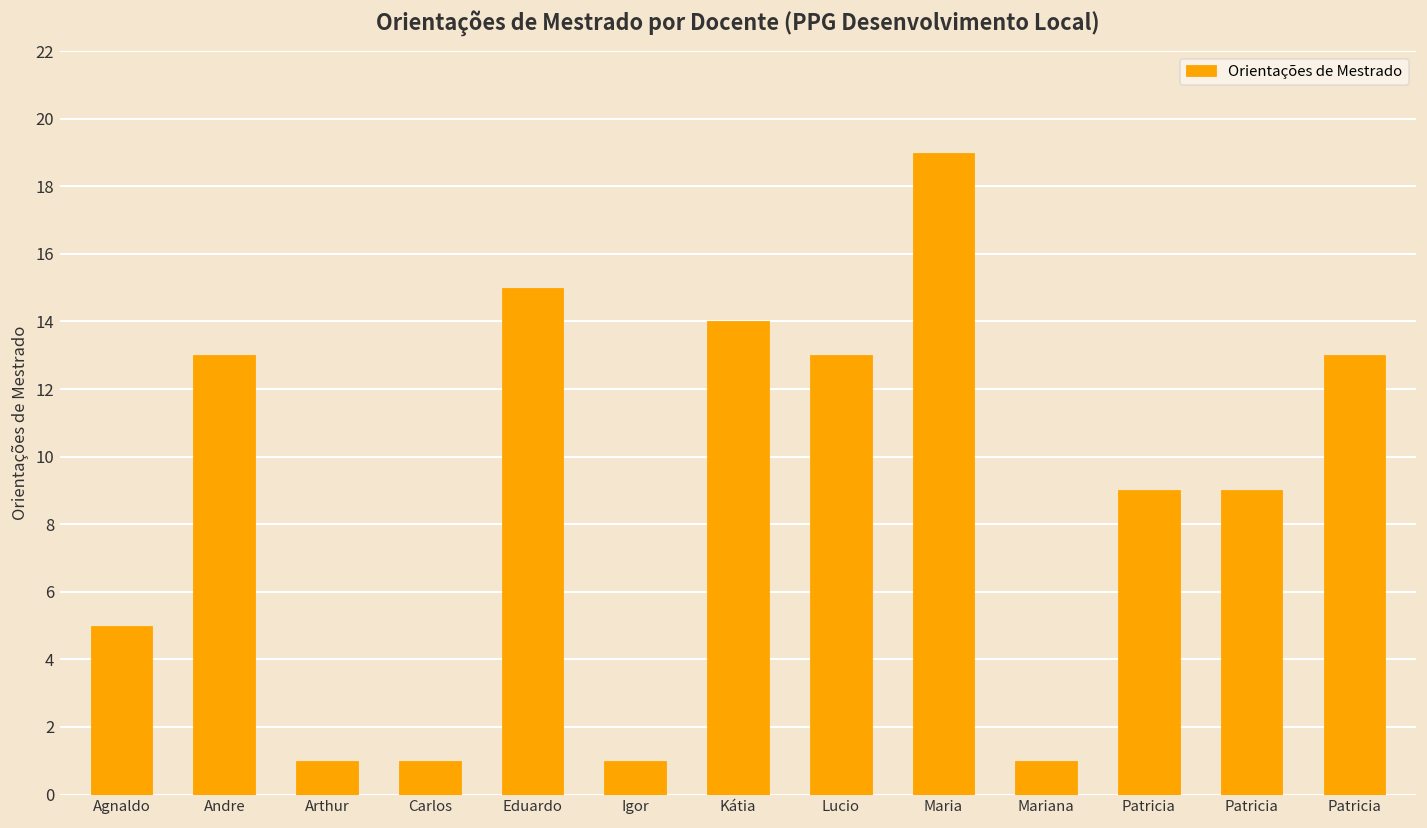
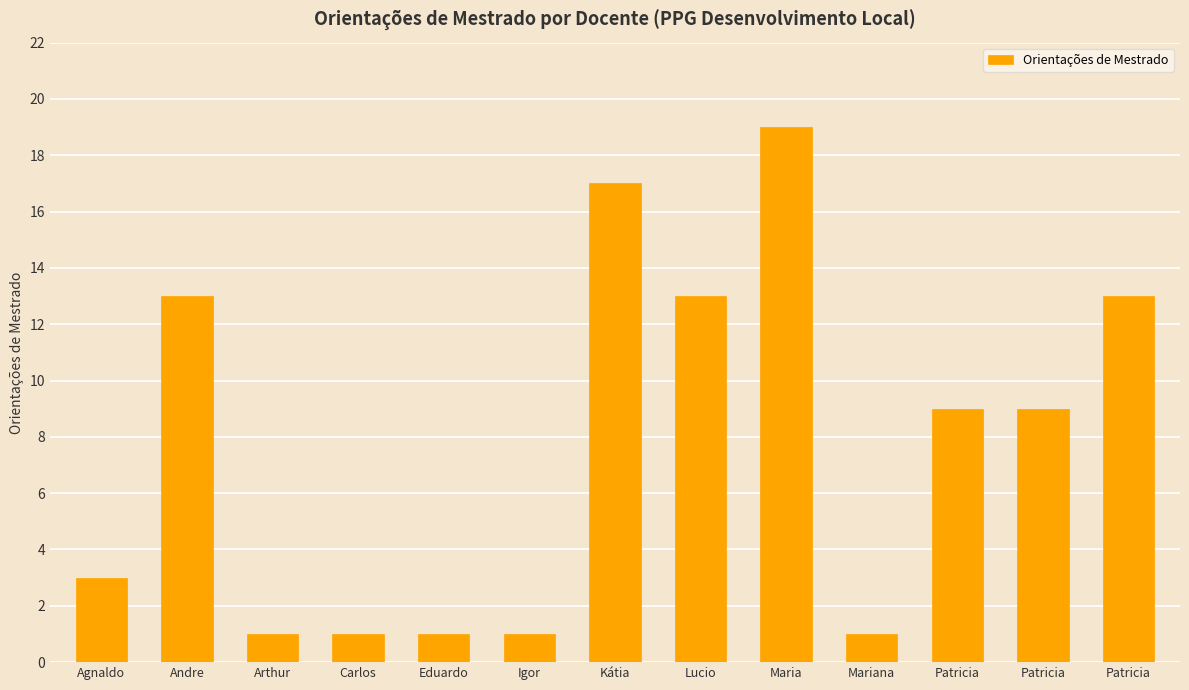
  {
-   "Agnaldo": 5,
+   "Agnaldo": 3,
    "Andre": 13,
    "Arthur": 1,
    "Carlos": 1,
-   "Eduardo": 15,
+   "Eduardo": 1,
    "Igor": 1,
-   "Kátia": 14,
+   "Kátia": 17,
    "Lucio": 13,
    "Maria": 19,
    "Mariana": 1
  }
